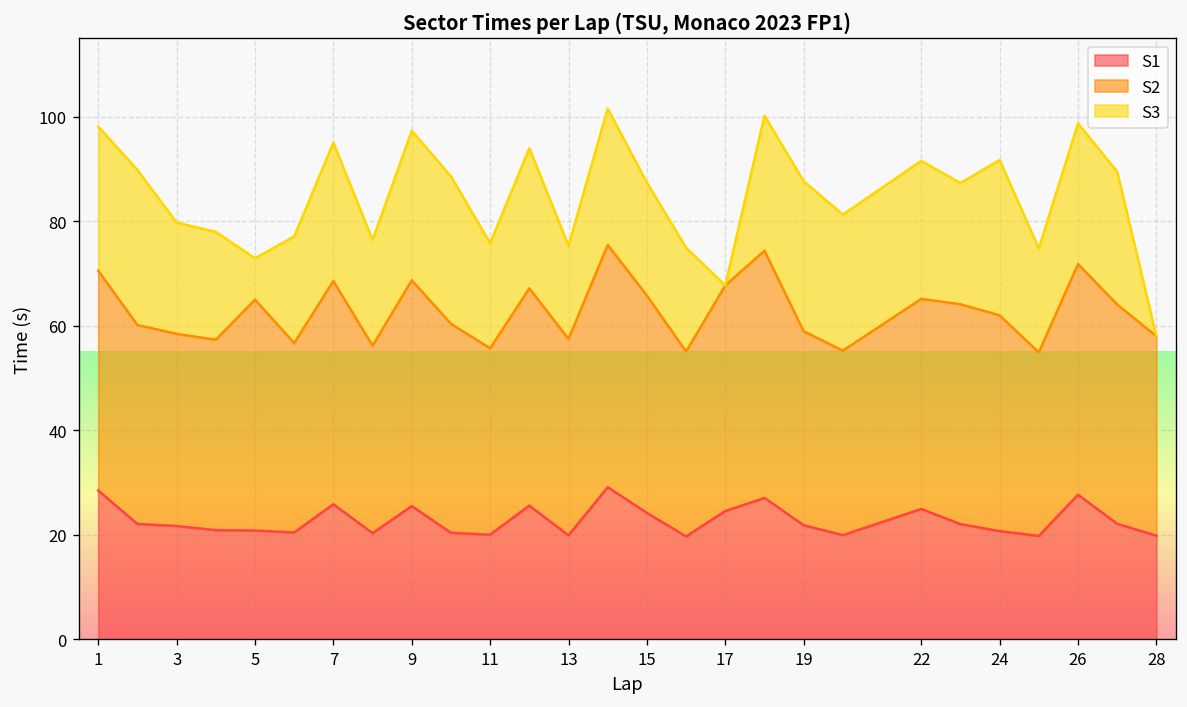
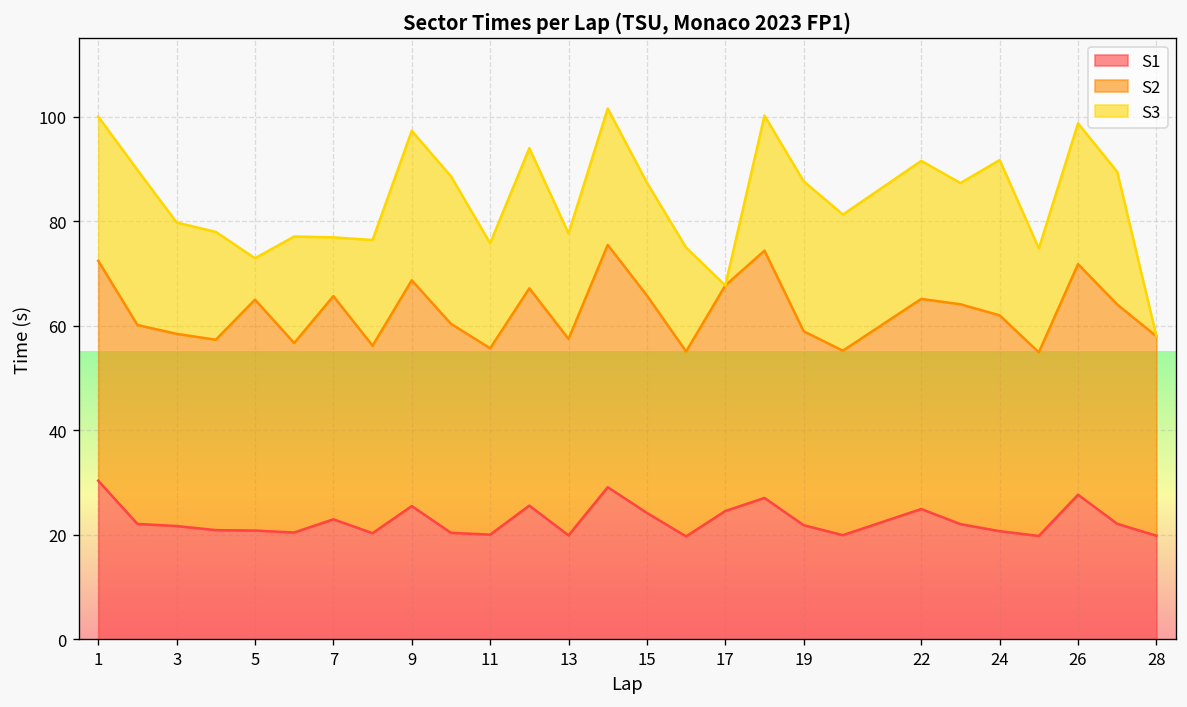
  {
    "S1": {
-     "1": 28,
+     "1": 30,
      "3": 22,
      "5": 21,
-     "7": 26,
+     "7": 23,
      "9": 26,
      "11": 20,
      "13": 20,
      "15": 24,
      "17": 25,
      "19": 22,
      "22": 25,
      "24": 21,
      "26": 28,
      "28": 20
    },
    "S2": {
      "1": 42,
      "3": 37,
      "5": 44,
      "7": 43,
      "9": 43,
      "11": 36,
      "13": 38,
      "15": 42,
      "19": 37,
      "22": 40,
      "24": 41,
      "26": 44
    },
    "S3": {
      "1": 28,
      "3": 21,
      "5": 8,
-     "7": 26,
+     "7": 11,
      "9": 29,
      "11": 20,
-     "13": 18,
+     "13": 20,
      "15": 22,
      "19": 29,
      "22": 26,
      "24": 30,
      "26": 27
    }
  }
